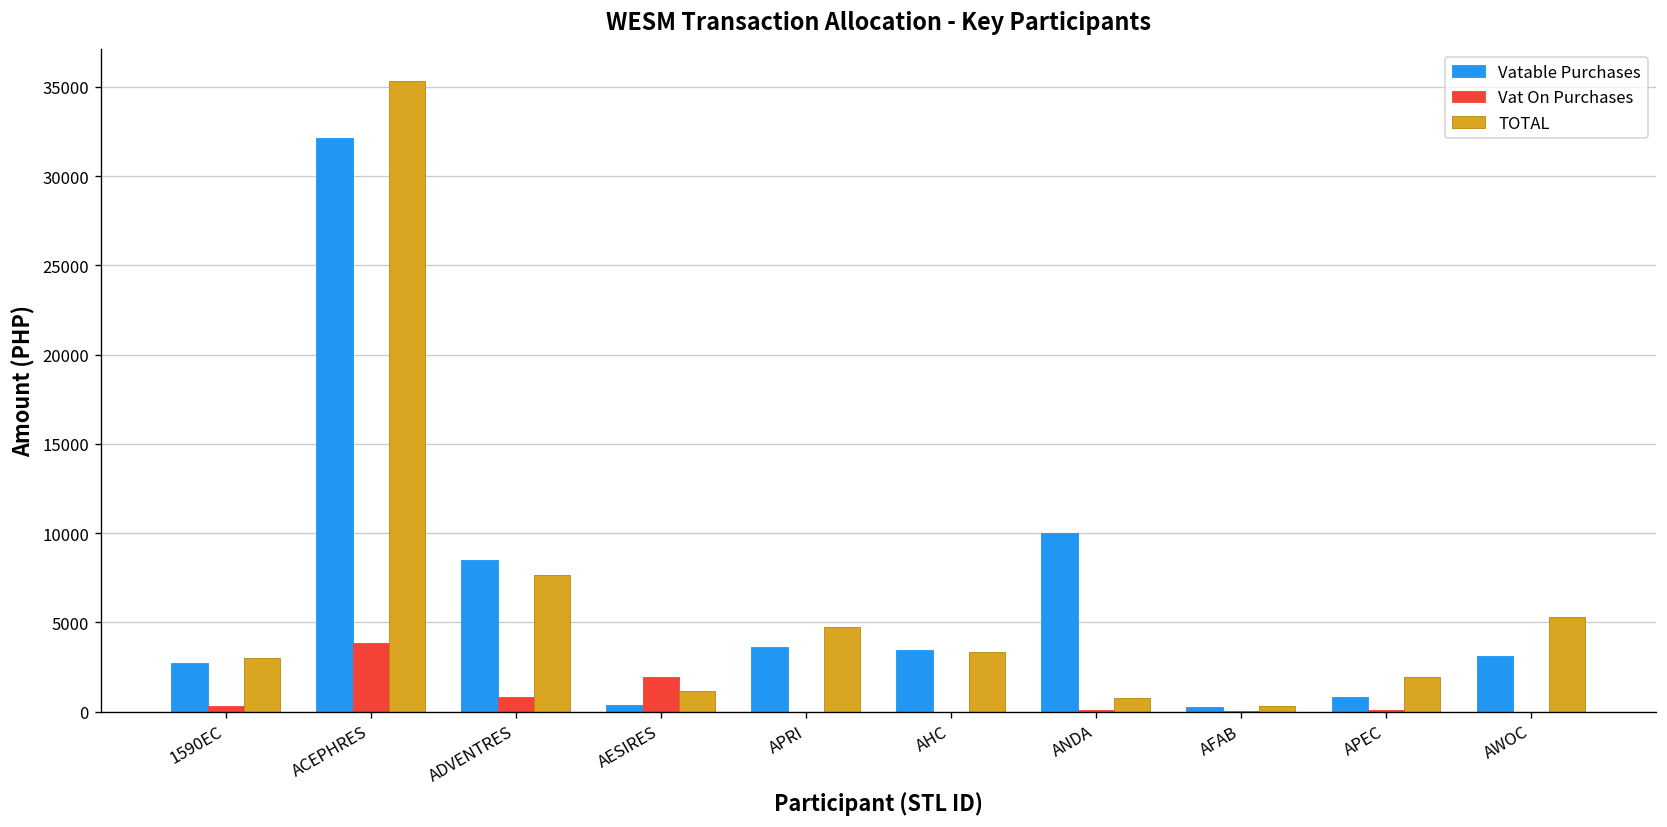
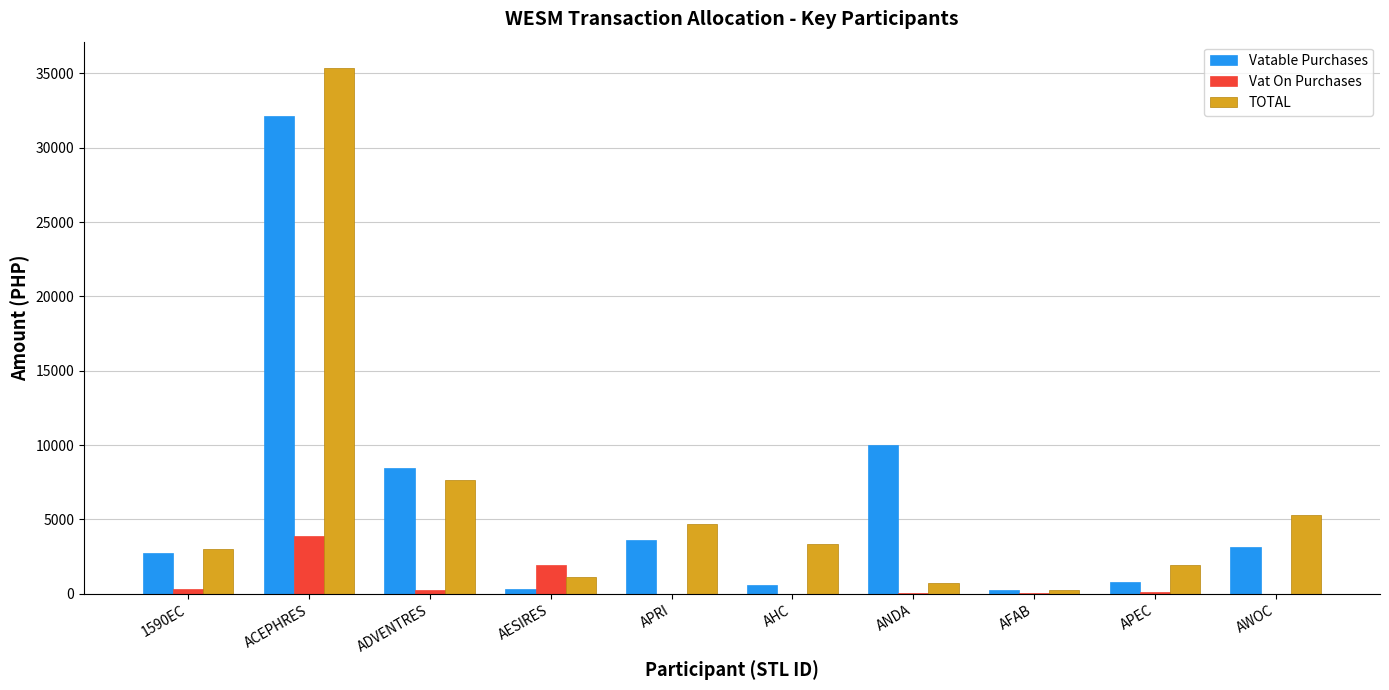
  {
    "Vatable Purchases": {
      "1590EC": 2700,
      "ACEPHRES": 32100,
      "ADVENTRES": 8500,
      "AESIRES": 300,
      "APRI": 3600,
-     "AHC": 3400,
+     "AHC": 600,
      "ANDA": 10000,
      "AFAB": 300,
      "APEC": 800,
      "AWOC": 3100
    },
    "Vat On Purchases": {
      "1590EC": 300,
      "ACEPHRES": 3900,
-     "ADVENTRES": 800,
+     "ADVENTRES": 300,
      "AESIRES": 1900,
      "APRI": 0,
      "AHC": 0,
      "AWOC": 0
    },
    "TOTAL": {
      "1590EC": 3000,
      "ACEPHRES": 35400,
      "ADVENTRES": 7600,
      "AESIRES": 1100,
      "APRI": 4700,
      "AHC": 3400,
      "ANDA": 800,
      "AFAB": 300,
      "APEC": 1900,
      "AWOC": 5300
    }
  }
